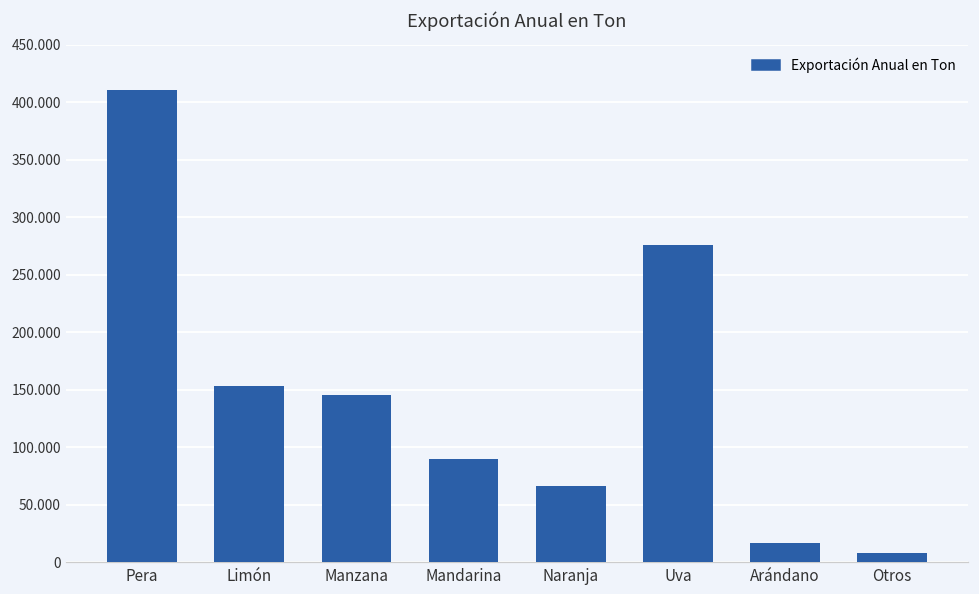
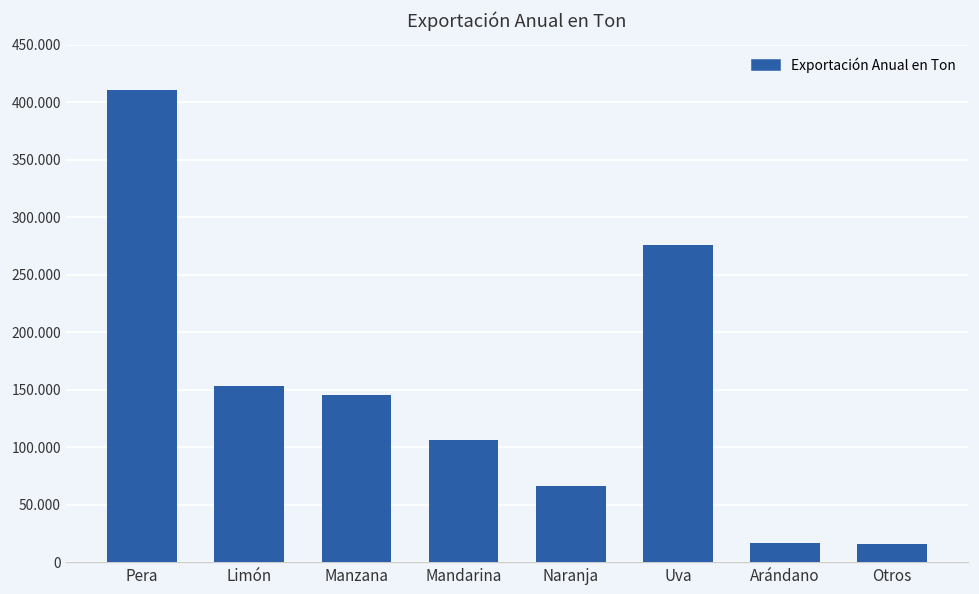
  {
    "Pera": 410,
    "Limón": 153,
    "Manzana": 145,
-   "Mandarina": 90,
+   "Mandarina": 106,
    "Naranja": 66,
    "Uva": 276,
    "Arándano": 16,
-   "Otros": 8
+   "Otros": 16
  }
